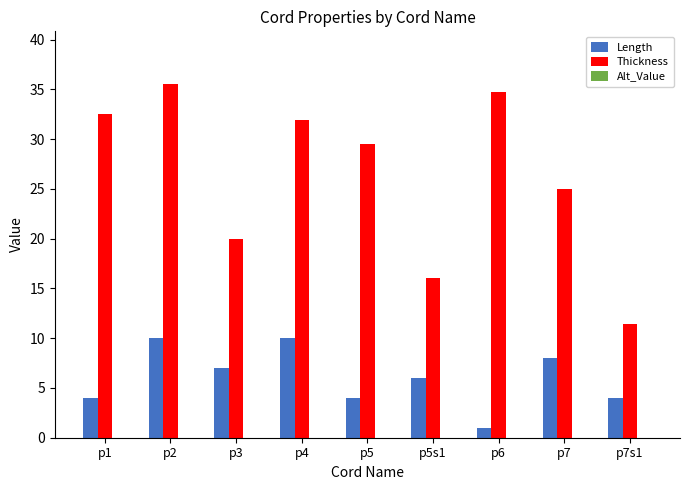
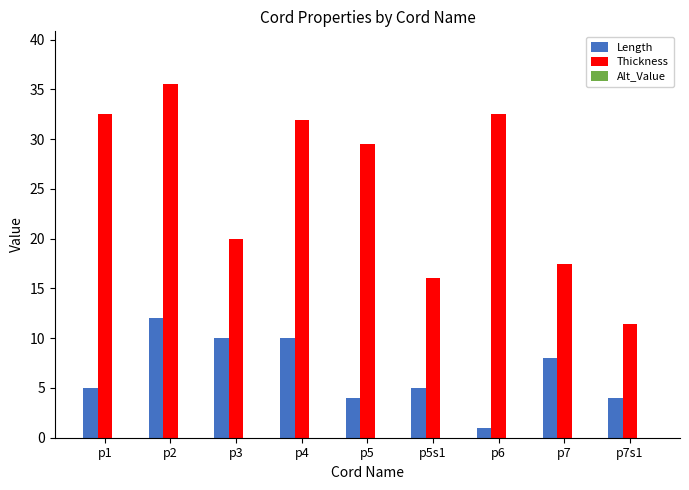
  {
    "Length": {
-     "p1": 4,
-     "p2": 10,
-     "p3": 7,
+     "p1": 5,
+     "p2": 12,
+     "p3": 10,
      "p4": 10,
      "p5": 4,
-     "p5s1": 6,
+     "p5s1": 5,
      "p6": 1,
      "p7": 8,
      "p7s1": 4
    },
    "Thickness": {
      "p1": 33,
      "p2": 36,
      "p3": 20,
      "p4": 32,
      "p5": 30,
      "p5s1": 16,
-     "p6": 35,
-     "p7": 25,
+     "p6": 33,
+     "p7": 18,
      "p7s1": 11
    },
    "Alt_Value": {
      "p1": 0,
      "p2": 0,
      "p3": 0,
      "p4": 0,
      "p5": 0,
      "p5s1": 0,
      "p6": 0,
      "p7": 0,
      "p7s1": 0
    }
  }
